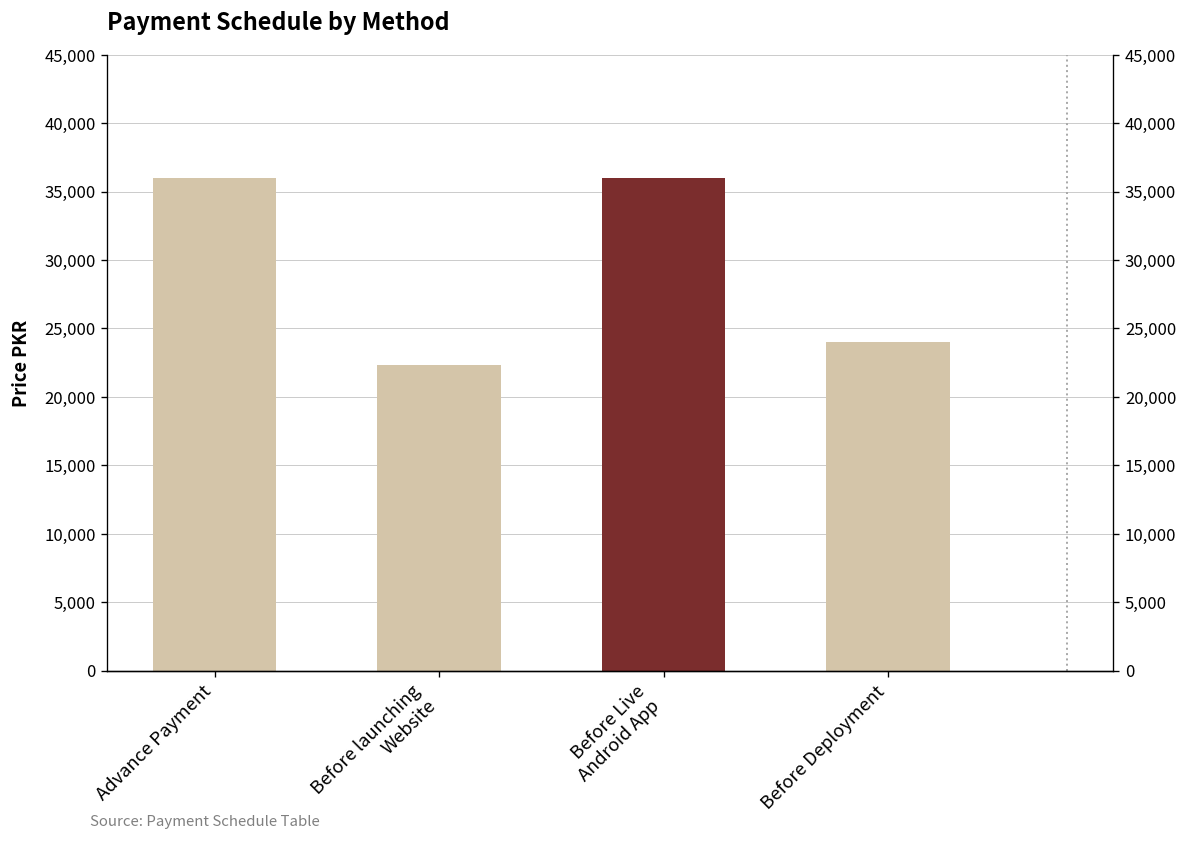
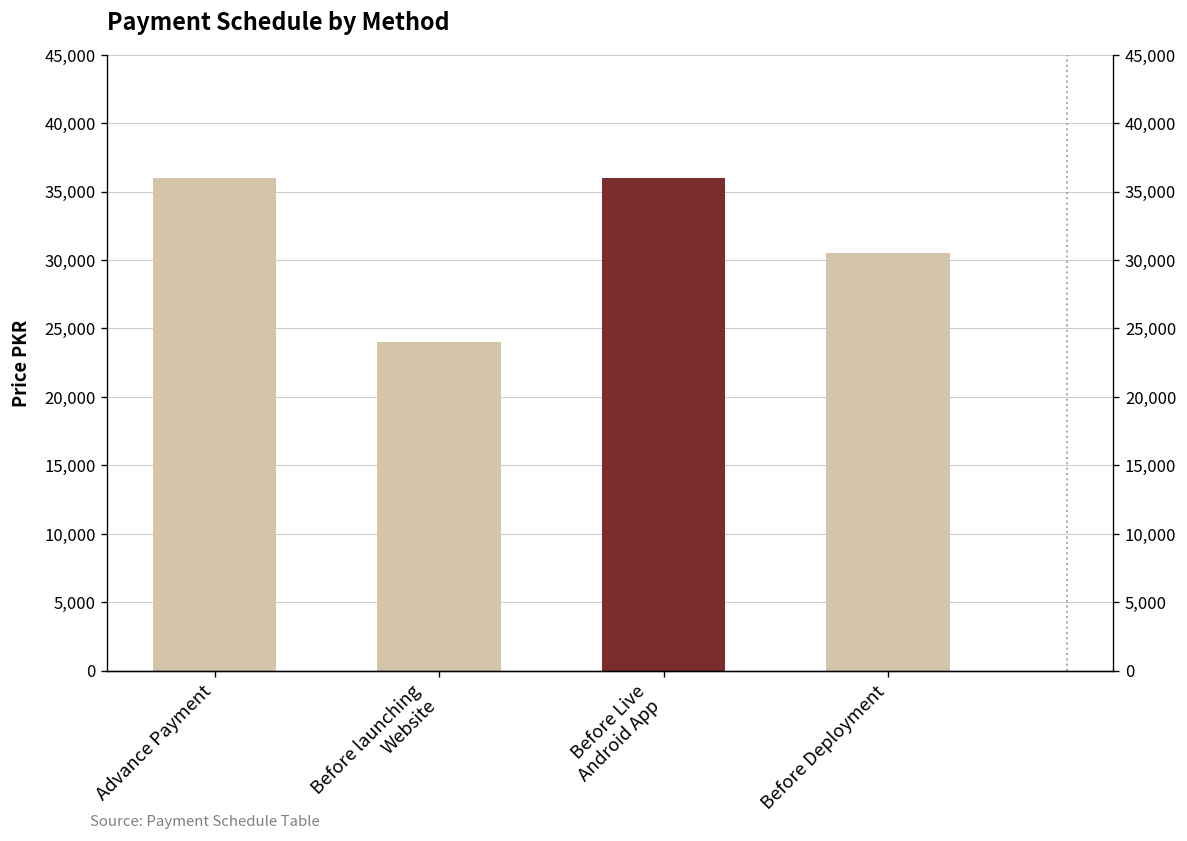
  {
    "Advance Payment": "36,000",
-   "Before launching Website": "22,300",
+   "Before launching Website": "24,000",
    "Before Live Android App": "36,000",
-   "Before Deployment": "24,000"
+   "Before Deployment": "30,500"
  }
